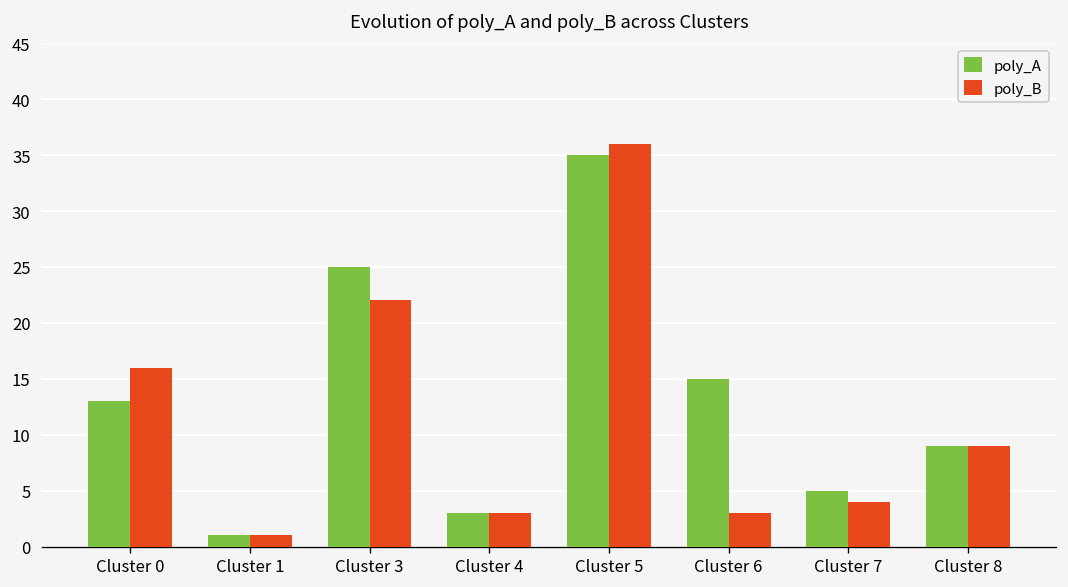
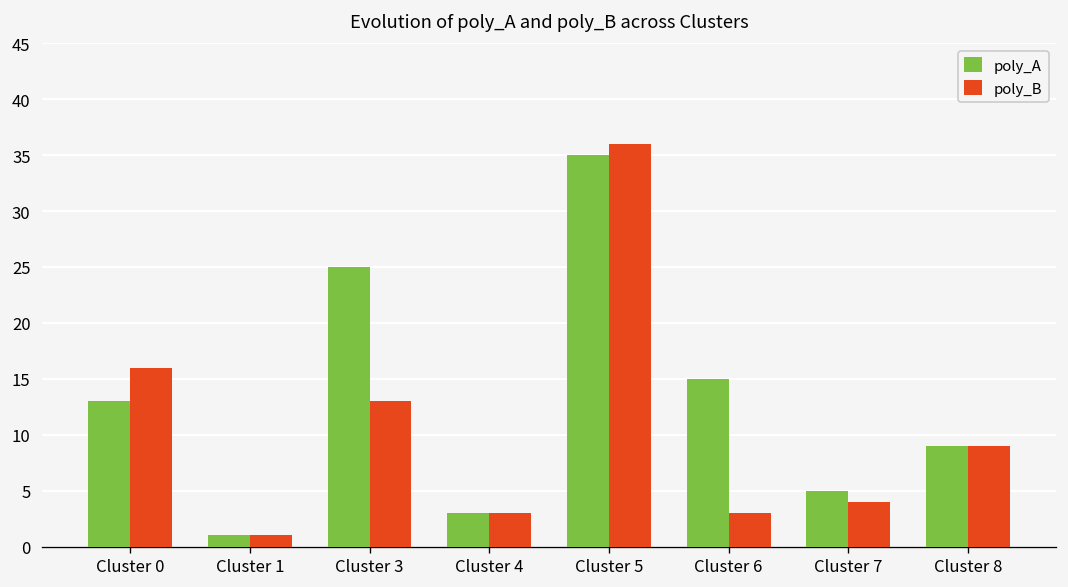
  {
    "poly_A": {
      "Cluster 0": 13,
      "Cluster 1": 1,
      "Cluster 3": 25,
      "Cluster 4": 3,
      "Cluster 5": 35,
      "Cluster 6": 15,
      "Cluster 7": 5,
      "Cluster 8": 9
    },
    "poly_B": {
      "Cluster 0": 16,
      "Cluster 1": 1,
-     "Cluster 3": 22,
+     "Cluster 3": 13,
      "Cluster 4": 3,
      "Cluster 5": 36,
      "Cluster 6": 3,
      "Cluster 7": 4,
      "Cluster 8": 9
    }
  }
